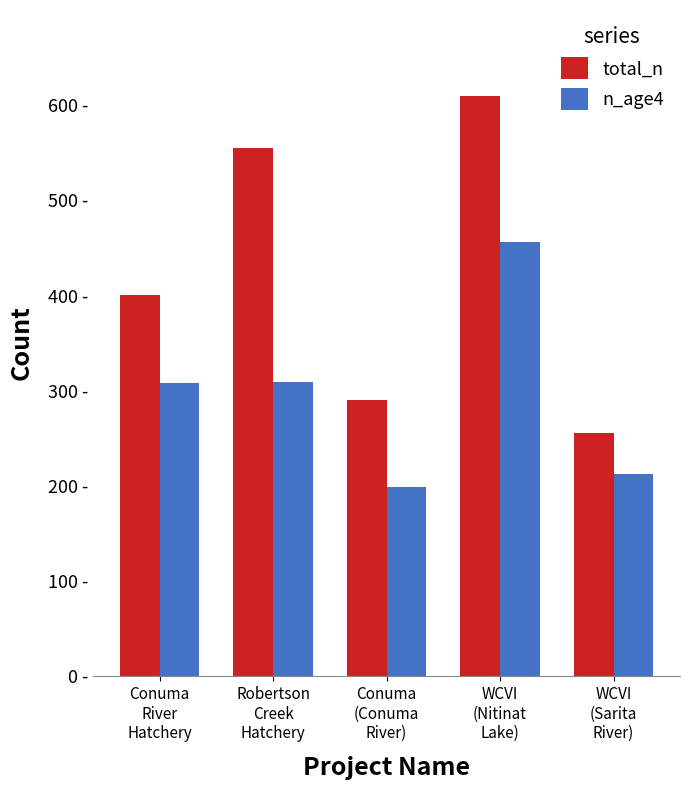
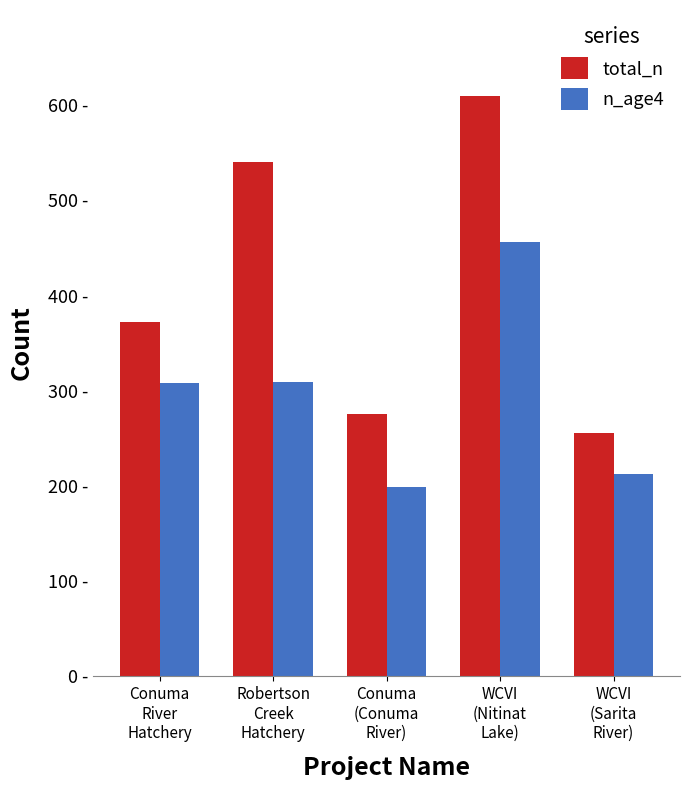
  {
    "total_n": {
-     "Conuma River Hatchery": "400 -",
-     "Robertson Creek Hatchery": "560 -",
-     "Conuma (Conuma River)": "290 -",
+     "Conuma River Hatchery": "370 -",
+     "Robertson Creek Hatchery": "540 -",
+     "Conuma (Conuma River)": "280 -",
      "WCVI (Nitinat Lake)": "610 -",
      "WCVI (Sarita River)": "260 -"
    },
    "n_age4": {
      "Conuma River Hatchery": "310 -",
      "Robertson Creek Hatchery": "310 -",
      "Conuma (Conuma River)": "200 -",
      "WCVI (Nitinat Lake)": "460 -",
      "WCVI (Sarita River)": "210 -"
    }
  }
